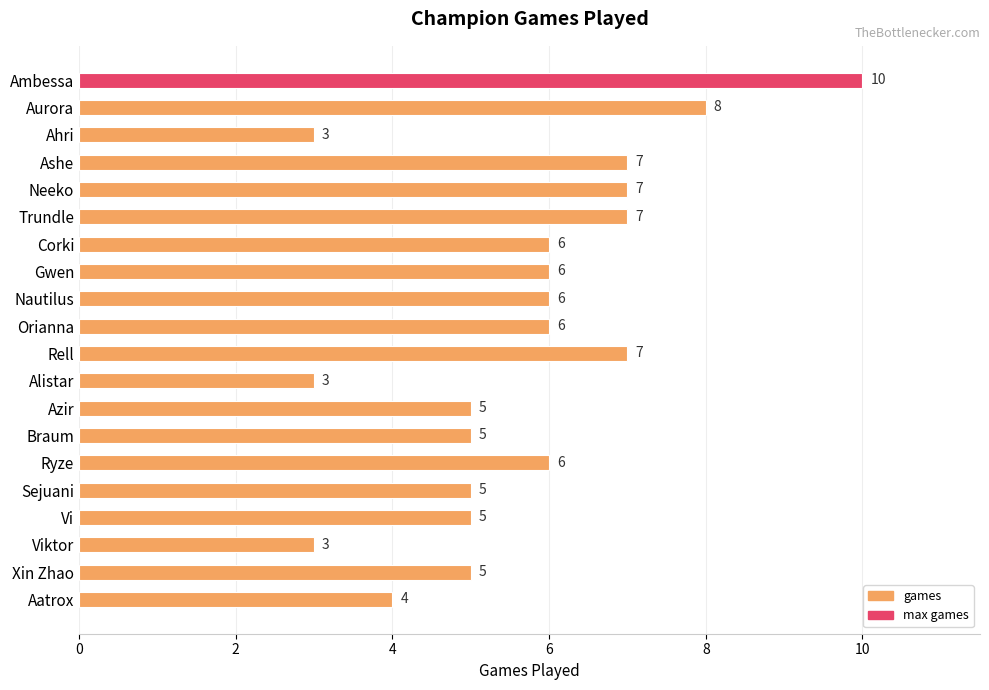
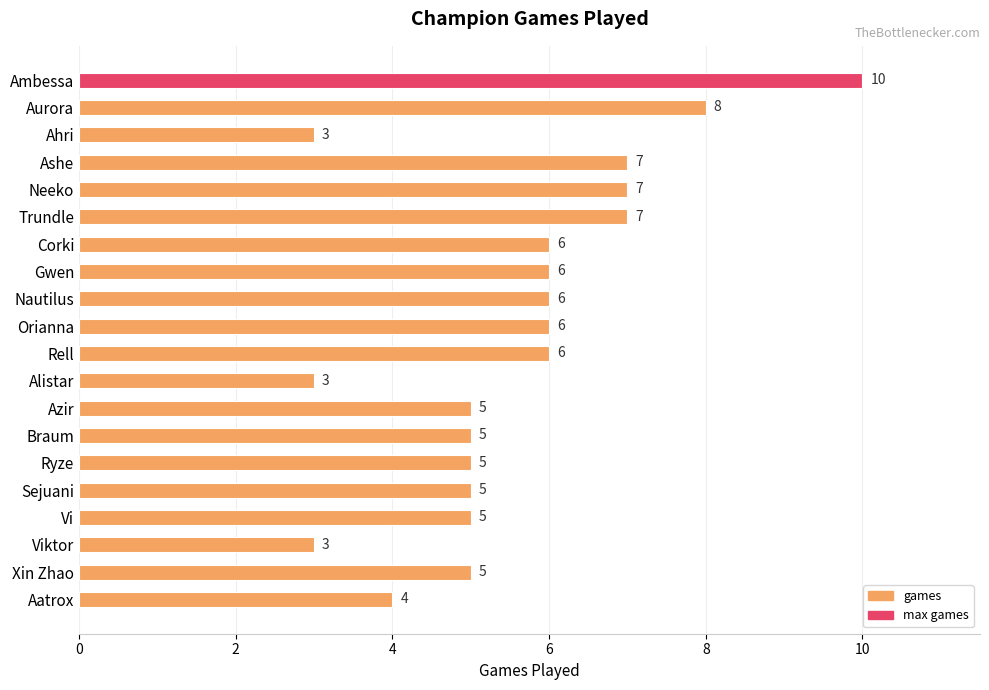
  {
    "Ambessa": 10,
    "Aurora": 8,
    "Ahri": 3,
    "Ashe": 7,
    "Neeko": 7,
    "Trundle": 7,
    "Corki": 6,
    "Gwen": 6,
    "Nautilus": 6,
    "Orianna": 6,
-   "Rell": 7,
+   "Rell": 6,
    "Alistar": 3,
    "Azir": 5,
    "Braum": 5,
-   "Ryze": 6,
+   "Ryze": 5,
    "Sejuani": 5,
    "Vi": 5,
    "Viktor": 3,
    "Xin Zhao": 5,
    "Aatrox": 4
  }
